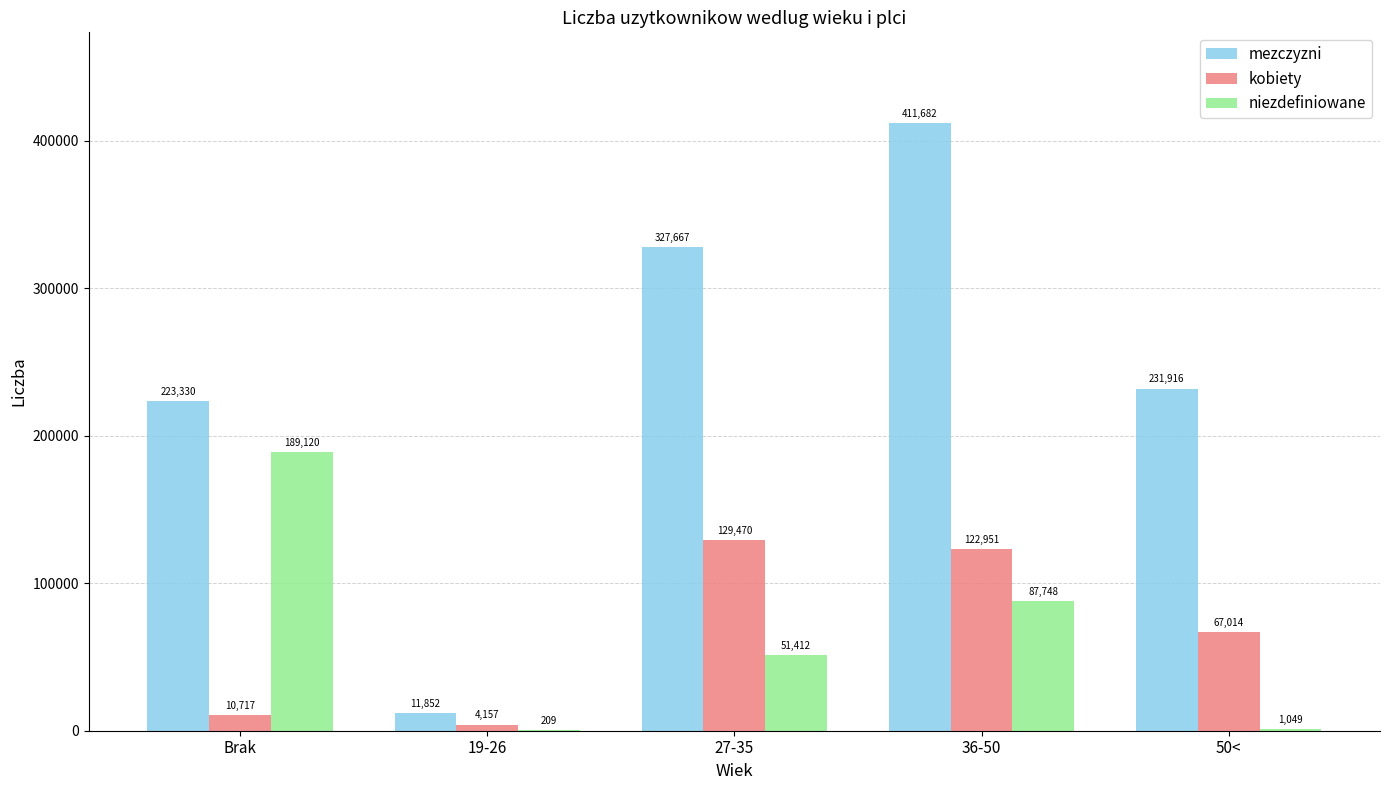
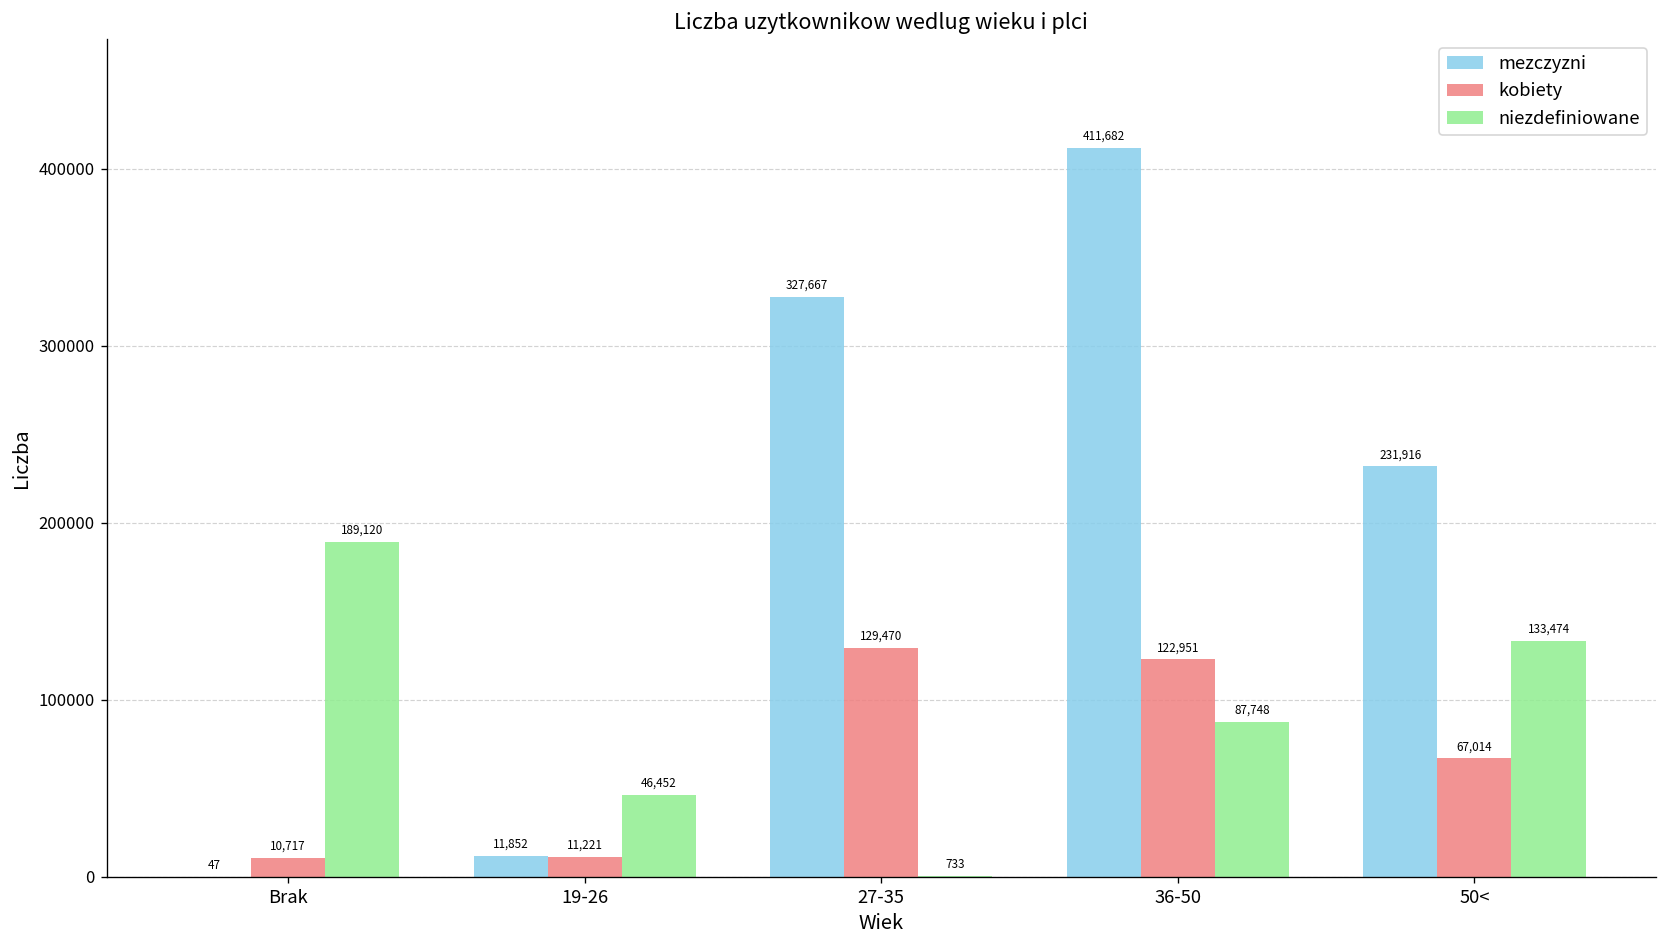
  {
    "mezczyzni": {
-     "Brak": "223,330",
+     "Brak": "47",
      "19-26": "11,852",
      "27-35": "327,667",
      "36-50": "411,682",
      "50<": "231,916"
    },
    "kobiety": {
      "Brak": "10,717",
-     "19-26": "4,157",
+     "19-26": "11,221",
      "27-35": "129,470",
      "36-50": "122,951",
      "50<": "67,014"
    },
    "niezdefiniowane": {
      "Brak": "189,120",
-     "19-26": "209",
-     "27-35": "51,412",
+     "19-26": "46,452",
+     "27-35": "733",
      "36-50": "87,748",
-     "50<": "1,049"
+     "50<": "133,474"
    }
  }
